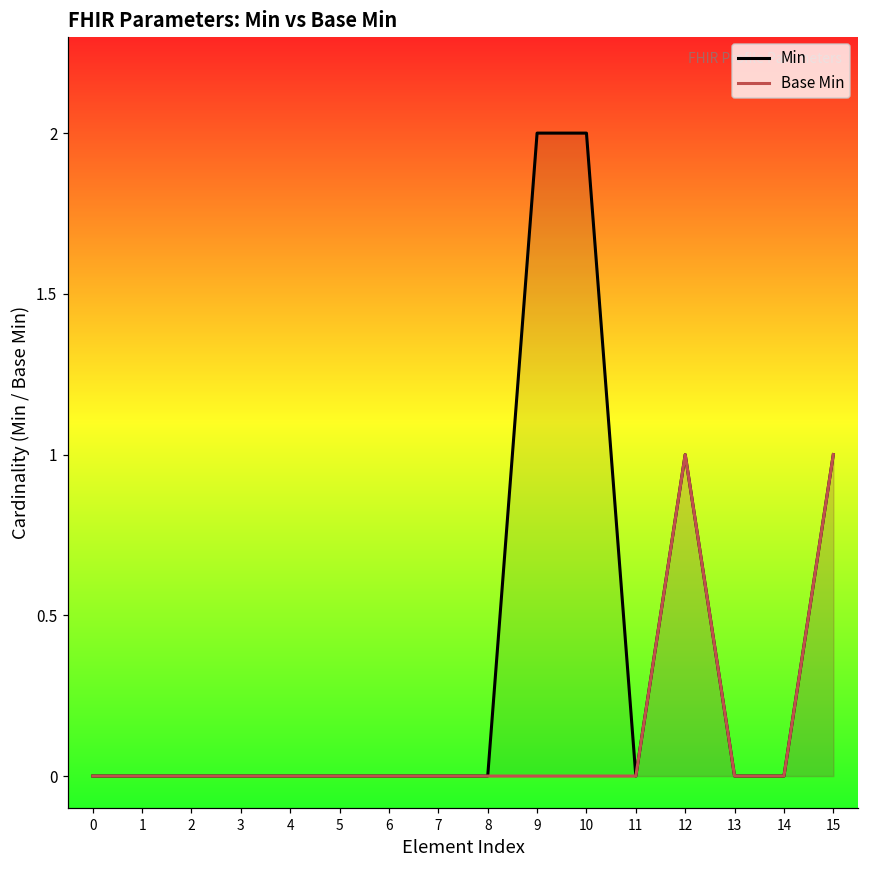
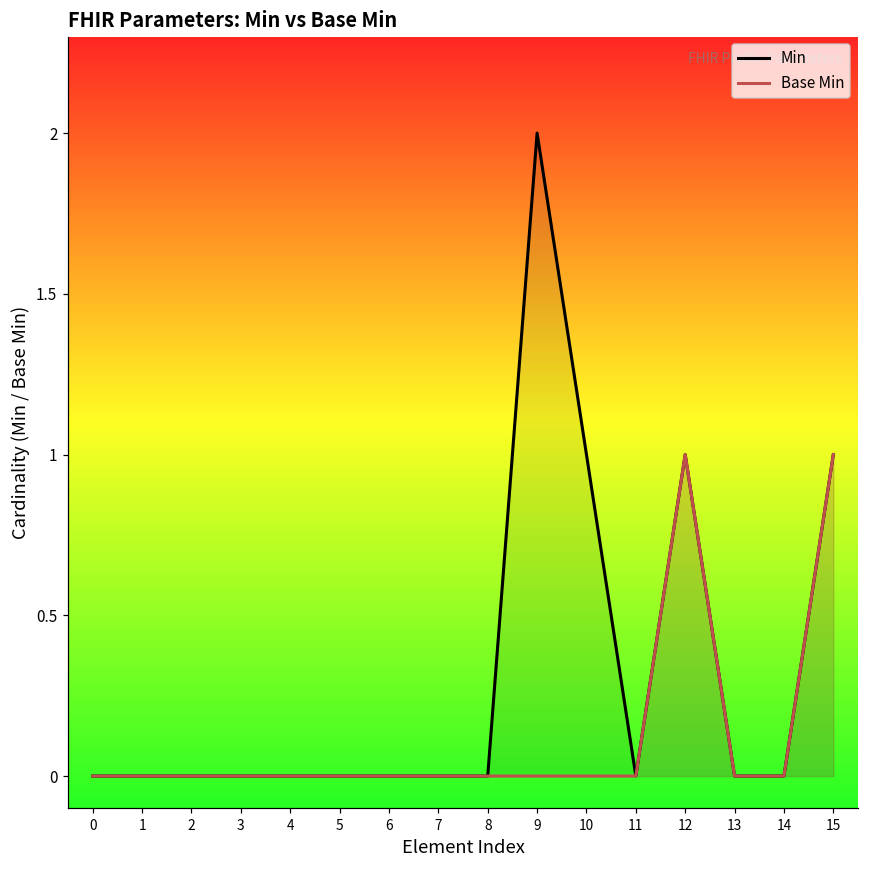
  {
    "Min": {
      "9": 2,
-     "10": 2
+     "10": 1
    },
    "Base Min": {
      "9": 0,
      "10": 0
    }
  }
